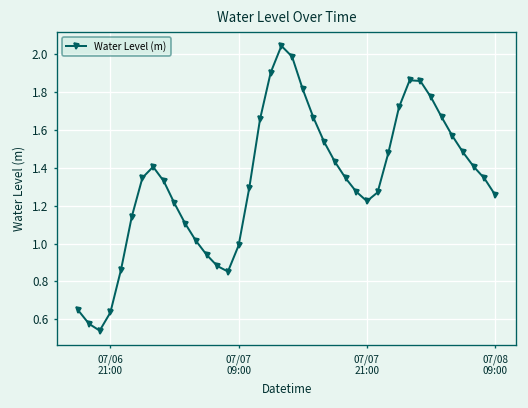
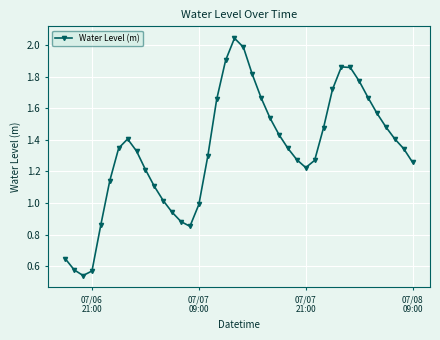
  {
-   "07/06 21:00": 0.64,
+   "07/06 21:00": 0.57,
    "07/07 09:00": 0.99,
    "07/07 21:00": 1.22,
    "07/08 09:00": 1.26
  }
